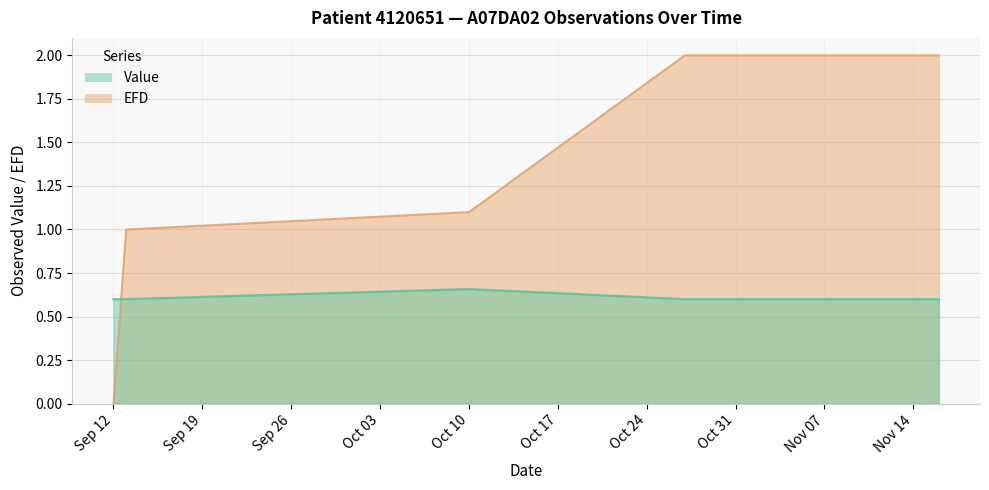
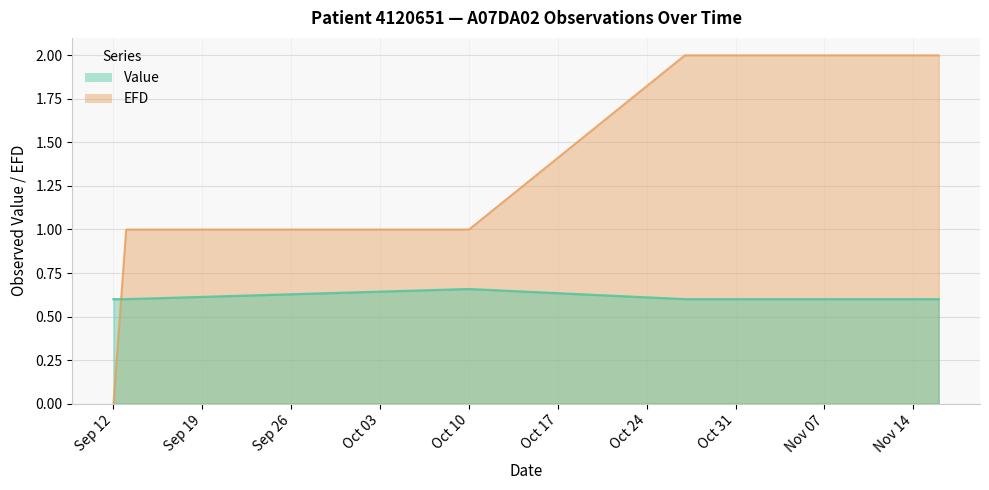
  {
    "EFD": {
      "Sep 12": 0.0,
-     "Oct 10": 1.1
+     "Oct 10": 1.0
    },
    "Value": {
      "Sep 12": 0.6,
      "Oct 10": 0.66
    }
  }
